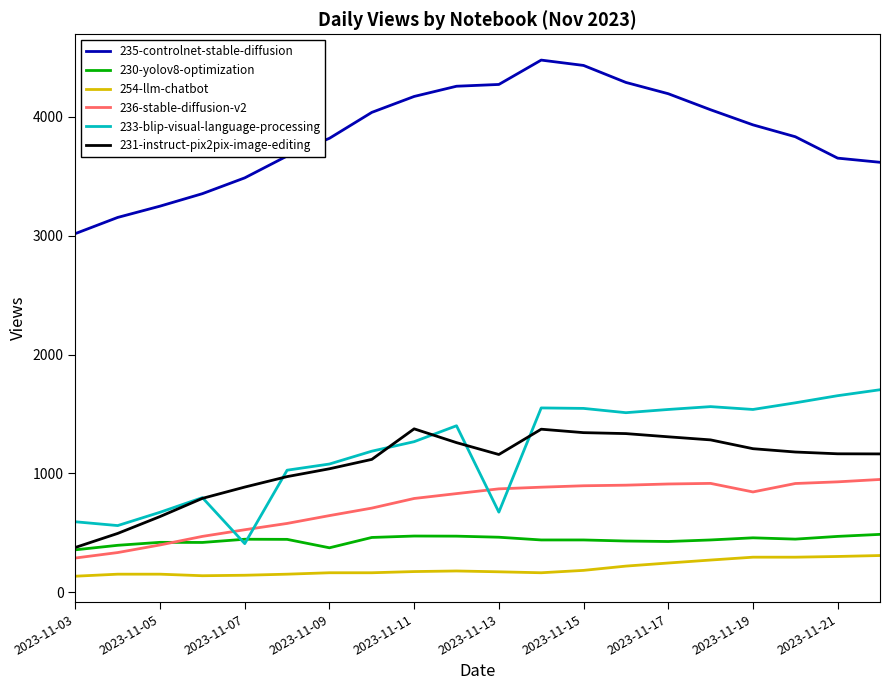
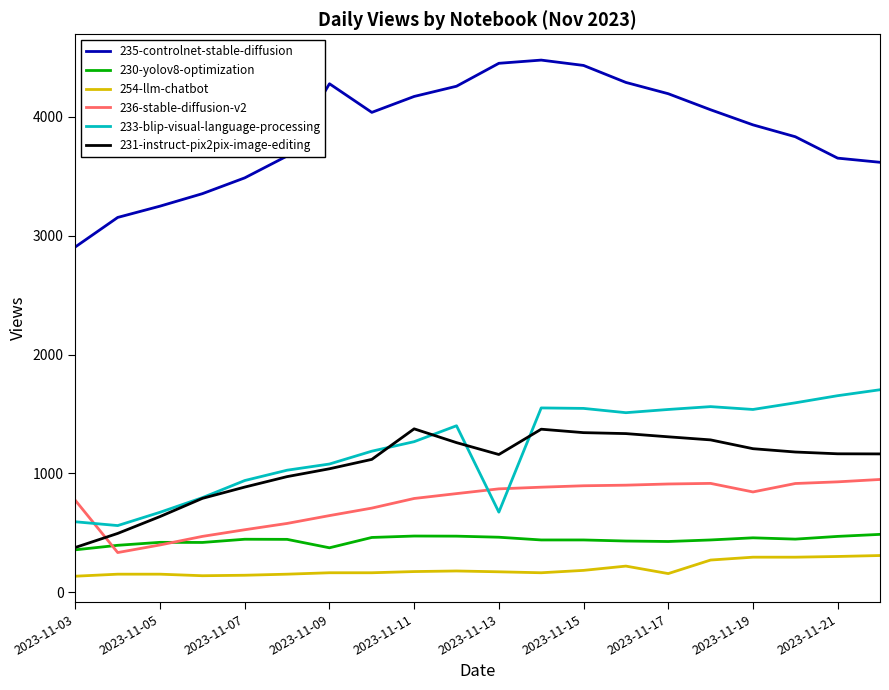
  {
    "235-controlnet-stable-diffusion": {
-     "2023-11-03": 3020,
+     "2023-11-03": 2910,
      "2023-11-05": 3250,
      "2023-11-07": 3490,
-     "2023-11-09": 3820,
+     "2023-11-09": 4280,
      "2023-11-11": 4170,
-     "2023-11-13": 4270,
+     "2023-11-13": 4450,
      "2023-11-15": 4430,
      "2023-11-17": 4200,
      "2023-11-19": 3930,
      "2023-11-21": 3650
    },
    "230-yolov8-optimization": {
      "2023-11-05": 420,
      "2023-11-07": 450,
      "2023-11-09": 370,
      "2023-11-11": 470,
      "2023-11-13": 460,
      "2023-11-15": 440,
      "2023-11-17": 430,
      "2023-11-19": 460,
      "2023-11-21": 470
    },
    "254-llm-chatbot": {
      "2023-11-03": 140,
      "2023-11-05": 150,
      "2023-11-07": 140,
      "2023-11-09": 160,
      "2023-11-11": 170,
      "2023-11-13": 170,
      "2023-11-15": 180,
-     "2023-11-17": 250,
+     "2023-11-17": 160,
      "2023-11-19": 300,
      "2023-11-21": 300
    },
    "236-stable-diffusion-v2": {
-     "2023-11-03": 290,
+     "2023-11-03": 770,
      "2023-11-05": 400,
      "2023-11-07": 530,
      "2023-11-09": 650,
      "2023-11-11": 790,
      "2023-11-13": 870,
      "2023-11-15": 900,
      "2023-11-17": 910,
      "2023-11-19": 840,
      "2023-11-21": 930
    },
    "233-blip-visual-language-processing": {
      "2023-11-03": 590,
      "2023-11-05": 670,
-     "2023-11-07": 410,
+     "2023-11-07": 940,
      "2023-11-09": 1080,
      "2023-11-11": 1270,
      "2023-11-13": 670,
      "2023-11-15": 1550,
      "2023-11-17": 1540,
      "2023-11-19": 1540,
      "2023-11-21": 1650
    },
    "231-instruct-pix2pix-image-editing": {
      "2023-11-05": 640,
      "2023-11-07": 890,
      "2023-11-09": 1040,
      "2023-11-11": 1380,
      "2023-11-13": 1160,
      "2023-11-15": 1340,
      "2023-11-17": 1310,
      "2023-11-19": 1210,
      "2023-11-21": 1170
    }
  }
